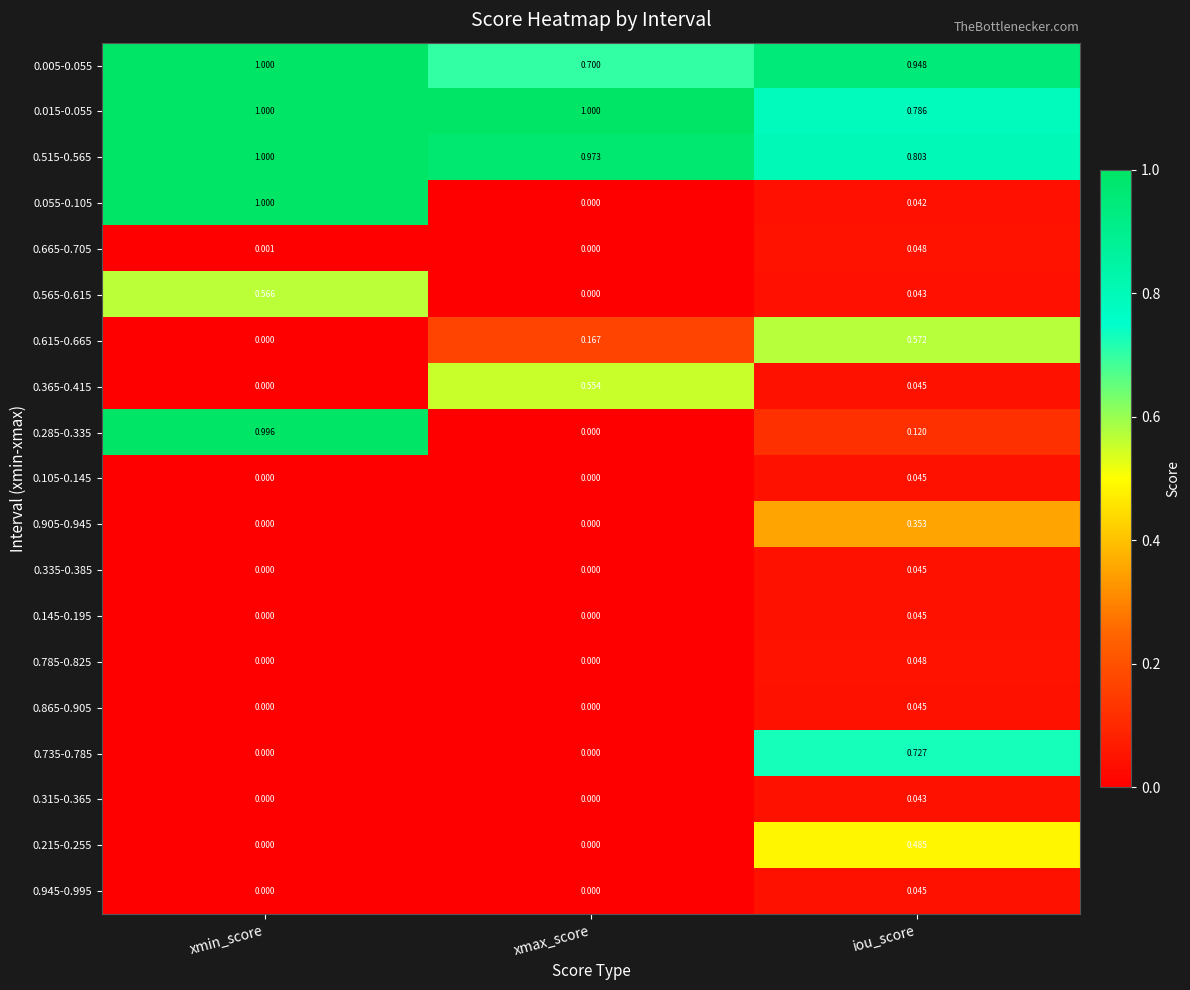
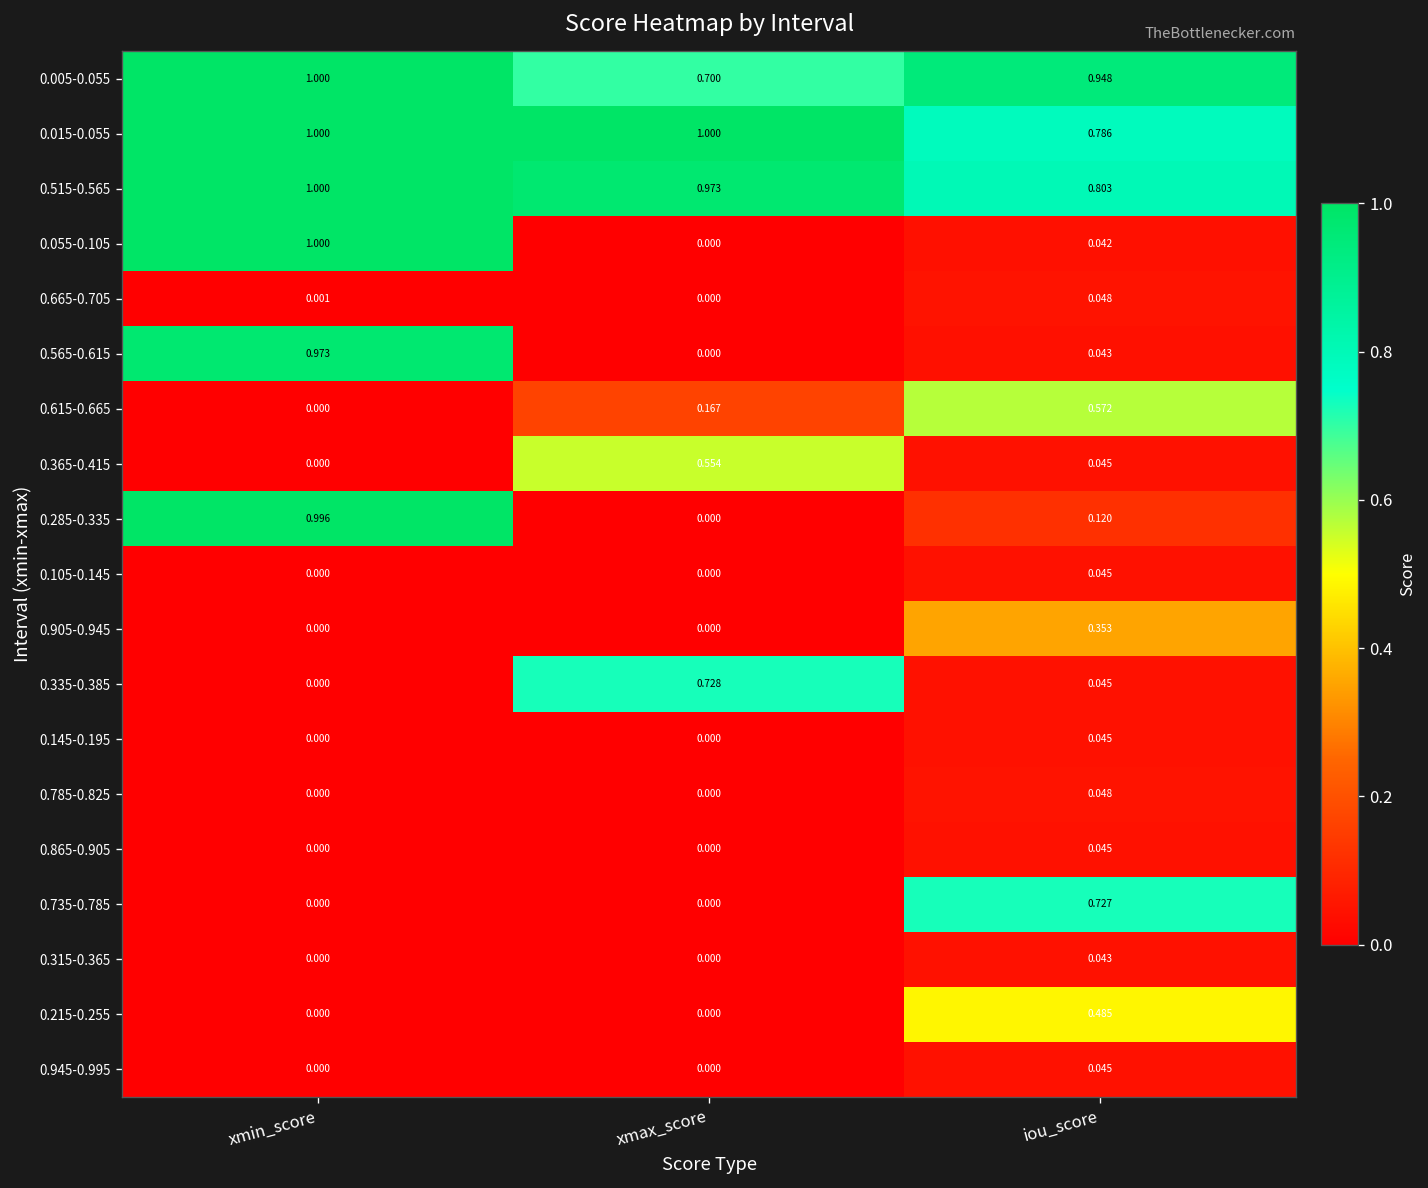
  {
    "0.005-0.055": {
      "xmin_score": 1.000,
      "xmax_score": 0.700,
      "iou_score": 0.948
    },
    "0.015-0.055": {
      "xmin_score": 1.000,
      "xmax_score": 1.000,
      "iou_score": 0.786
    },
    "0.515-0.565": {
      "xmin_score": 1.000,
      "xmax_score": 0.973,
      "iou_score": 0.803
    },
    "0.055-0.105": {
      "xmin_score": 1.000,
      "xmax_score": 0.000,
      "iou_score": 0.042
    },
    "0.665-0.705": {
      "xmin_score": 0.001,
      "xmax_score": 0.000,
      "iou_score": 0.048
    },
    "0.565-0.615": {
-     "xmin_score": 0.566,
+     "xmin_score": 0.973,
      "xmax_score": 0.000,
      "iou_score": 0.043
    },
    "0.615-0.665": {
      "xmin_score": 0.000,
      "xmax_score": 0.167,
      "iou_score": 0.572
    },
    "0.365-0.415": {
      "xmin_score": 0.000,
      "xmax_score": 0.554,
      "iou_score": 0.045
    },
    "0.285-0.335": {
      "xmin_score": 0.996,
      "xmax_score": 0.000,
      "iou_score": 0.120
    },
    "0.105-0.145": {
      "xmin_score": 0.000,
      "xmax_score": 0.000,
      "iou_score": 0.045
    },
    "0.905-0.945": {
      "xmin_score": 0.000,
      "xmax_score": 0.000,
      "iou_score": 0.353
    },
    "0.335-0.385": {
      "xmin_score": 0.000,
-     "xmax_score": 0.000,
+     "xmax_score": 0.728,
      "iou_score": 0.045
    },
    "0.145-0.195": {
      "xmin_score": 0.000,
      "xmax_score": 0.000,
      "iou_score": 0.045
    },
    "0.785-0.825": {
      "xmin_score": 0.000,
      "xmax_score": 0.000,
      "iou_score": 0.048
    },
    "0.865-0.905": {
      "xmin_score": 0.000,
      "xmax_score": 0.000,
      "iou_score": 0.045
    },
    "0.735-0.785": {
      "xmin_score": 0.000,
      "xmax_score": 0.000,
      "iou_score": 0.727
    },
    "0.315-0.365": {
      "xmin_score": 0.000,
      "xmax_score": 0.000,
      "iou_score": 0.043
    },
    "0.215-0.255": {
      "xmin_score": 0.000,
      "xmax_score": 0.000,
      "iou_score": 0.485
    },
    "0.945-0.995": {
      "xmin_score": 0.000,
      "xmax_score": 0.000,
      "iou_score": 0.045
    }
  }
